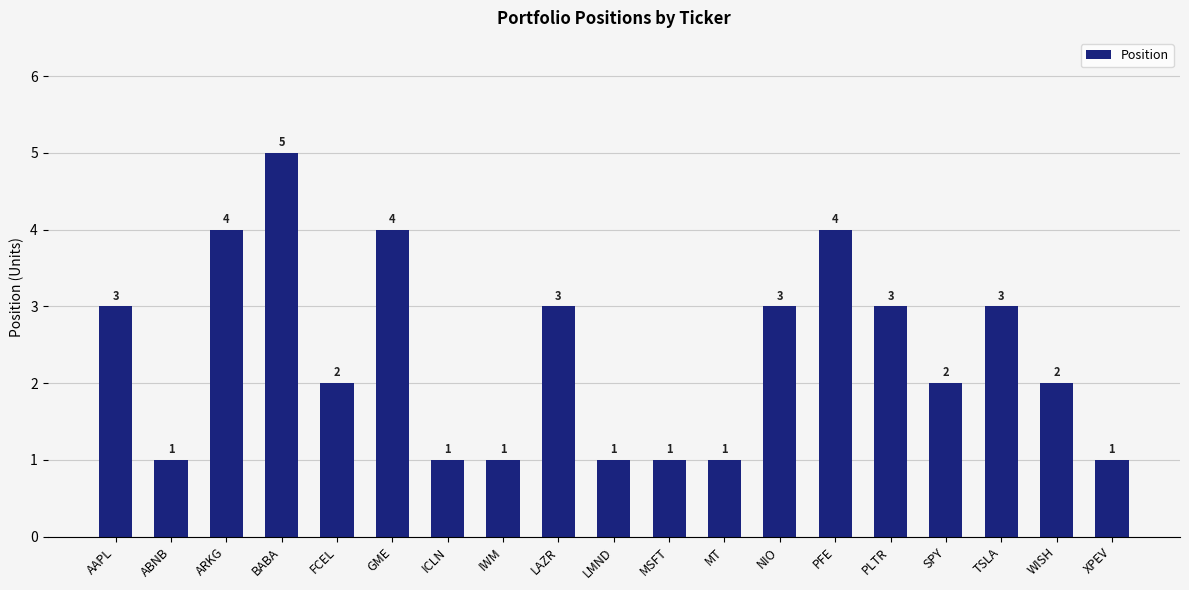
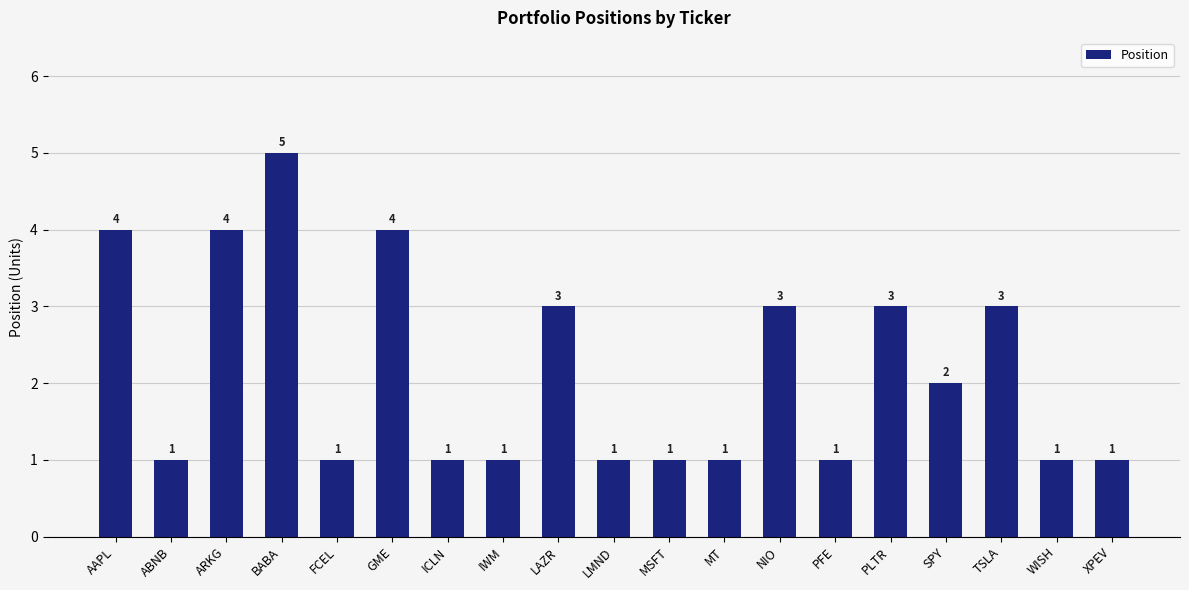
  {
-   "AAPL": 3,
+   "AAPL": 4,
    "ABNB": 1,
    "ARKG": 4,
    "BABA": 5,
-   "FCEL": 2,
+   "FCEL": 1,
    "GME": 4,
    "ICLN": 1,
    "IWM": 1,
    "LAZR": 3,
    "LMND": 1,
    "MSFT": 1,
    "MT": 1,
    "NIO": 3,
-   "PFE": 4,
+   "PFE": 1,
    "PLTR": 3,
    "SPY": 2,
    "TSLA": 3,
-   "WISH": 2,
+   "WISH": 1,
    "XPEV": 1
  }
